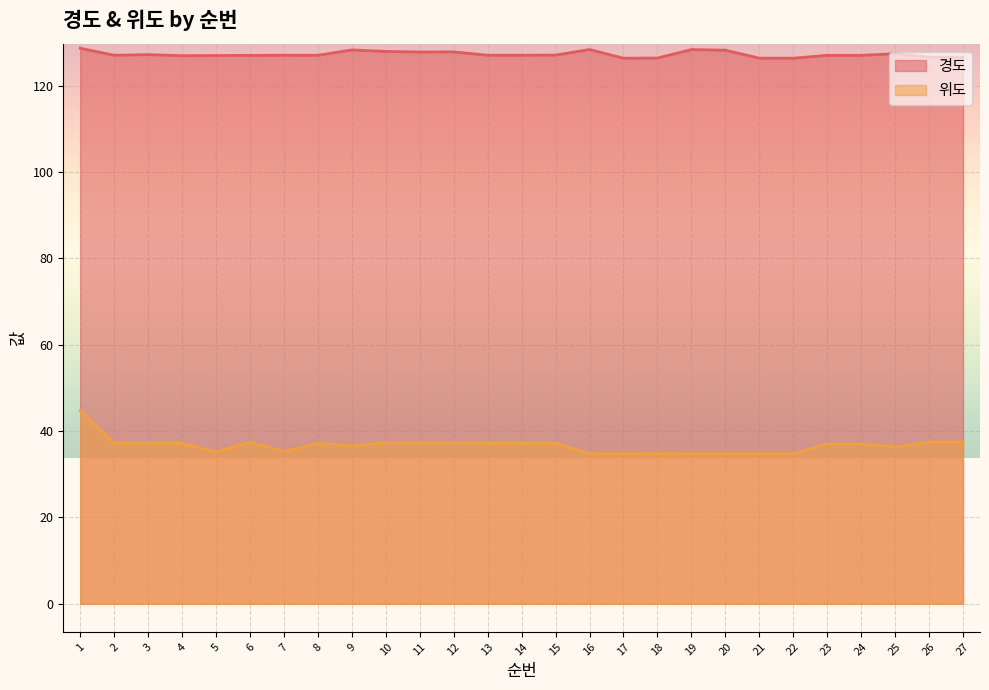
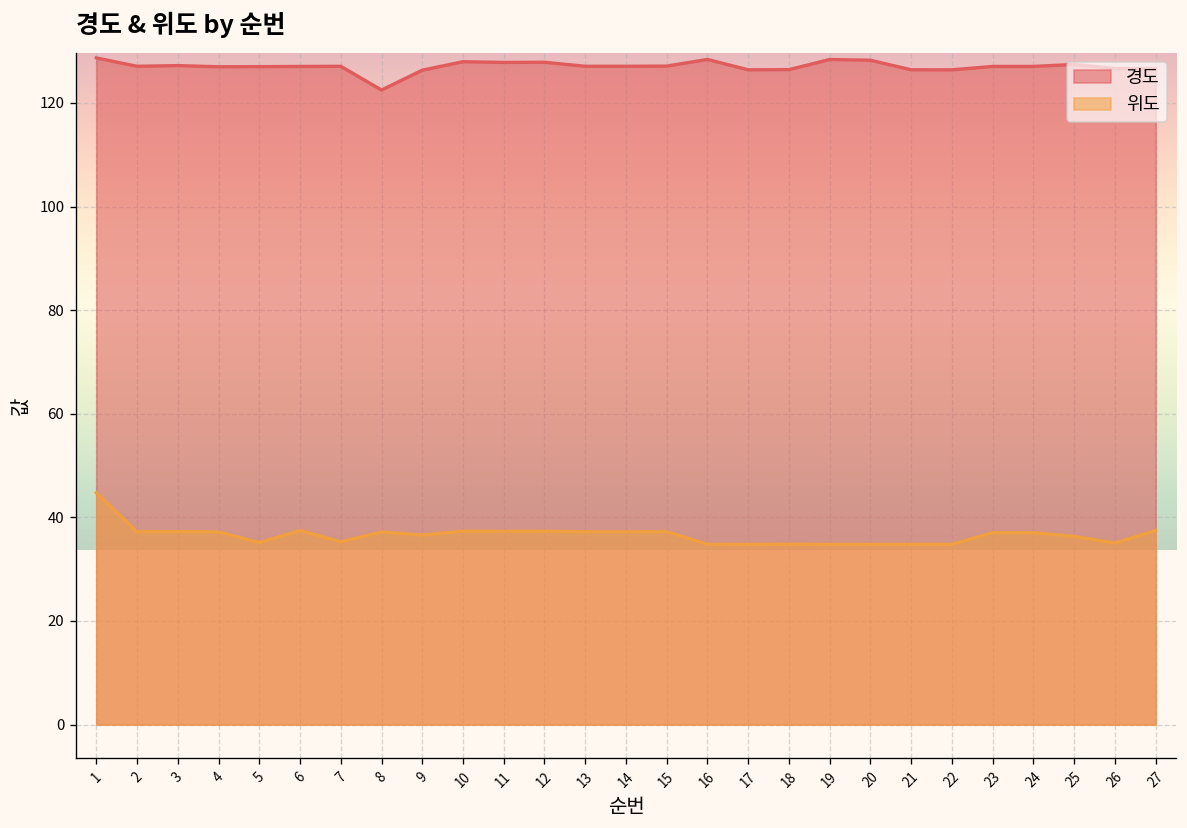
  {
    "경도": {
      "1": 129,
      "2": 127,
      "3": 127,
      "4": 127,
      "5": 127,
      "6": 127,
      "7": 127,
-     "8": 127,
-     "9": 128,
+     "8": 122,
+     "9": 126,
      "10": 128,
      "11": 128,
      "12": 128,
      "13": 127,
      "14": 127,
      "15": 127,
      "16": 128,
      "17": 126,
      "18": 126,
      "19": 128,
      "20": 128,
      "21": 126,
      "22": 126,
      "23": 127,
      "24": 127
    },
    "위도": {
      "1": 45,
      "2": 37,
      "3": 37,
      "4": 37,
      "5": 35,
      "6": 37,
      "7": 35,
      "8": 37,
      "9": 37,
      "10": 37,
      "11": 37,
      "12": 37,
      "13": 37,
      "14": 37,
      "15": 37,
      "16": 35,
      "17": 35,
      "18": 35,
      "19": 35,
      "20": 35,
      "21": 35,
      "22": 35,
      "23": 37,
      "24": 37,
      "25": 36,
-     "26": 37,
+     "26": 35,
      "27": 37
    }
  }
